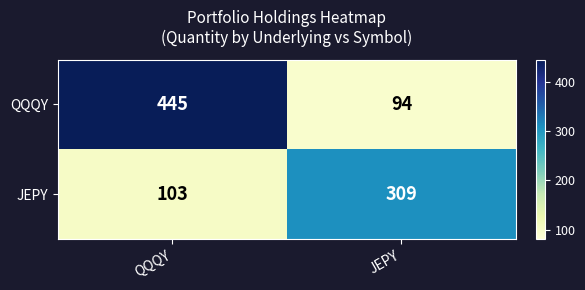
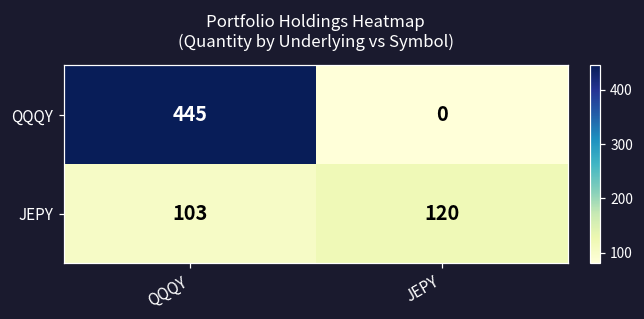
  {
    "QQQY": {
      "QQQY": 445,
-     "JEPY": 94
+     "JEPY": 0
    },
    "JEPY": {
      "QQQY": 103,
-     "JEPY": 309
+     "JEPY": 120
    }
  }
